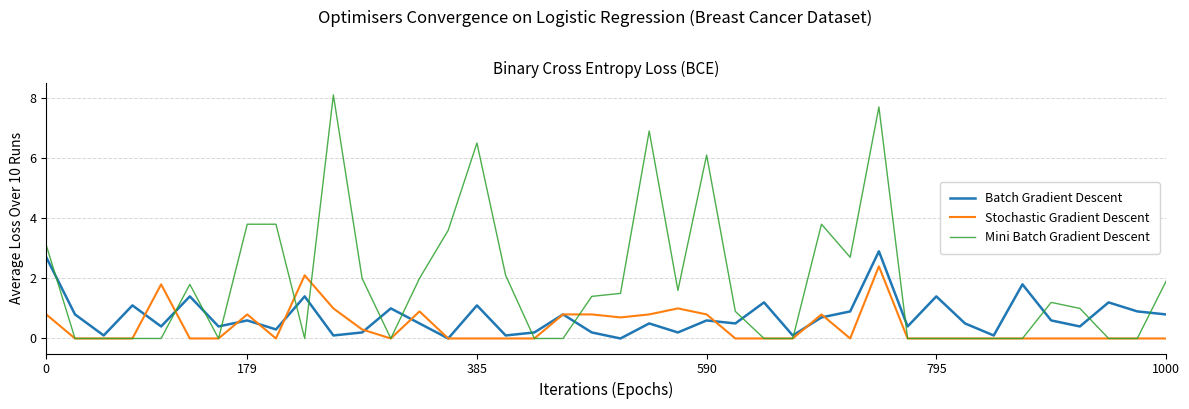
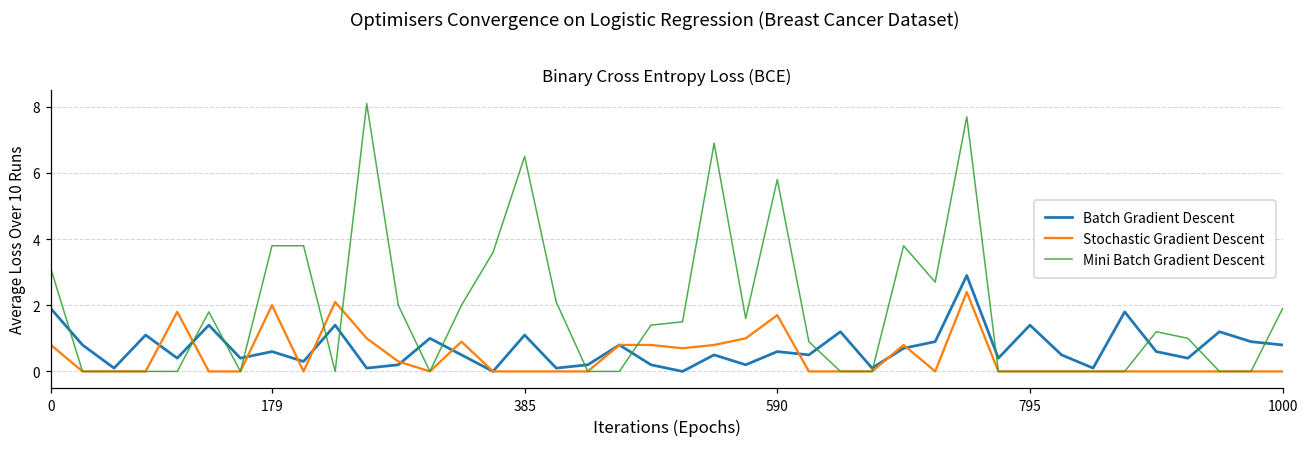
  {
    "Batch Gradient Descent": {
-     "0": 2.7,
+     "0": 1.9,
      "179": 0.6,
      "385": 1.1,
      "590": 0.6,
      "795": 1.4,
      "1000": 0.8
    },
    "Stochastic Gradient Descent": {
      "0": 0.8,
-     "179": 0.8,
+     "179": 2.0,
      "385": 0.0,
-     "590": 0.8,
+     "590": 1.7,
      "1000": 0.0
    },
    "Mini Batch Gradient Descent": {
      "0": 3.1,
      "179": 3.8,
      "385": 6.5,
-     "590": 6.1,
+     "590": 5.8,
      "1000": 1.9
    }
  }
